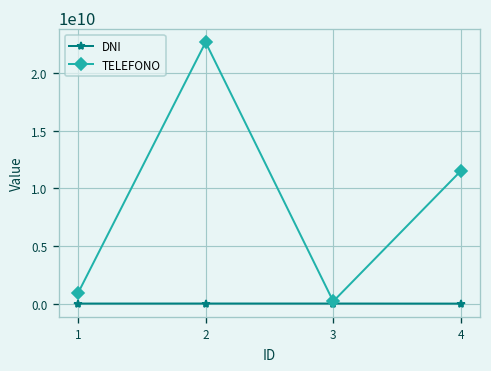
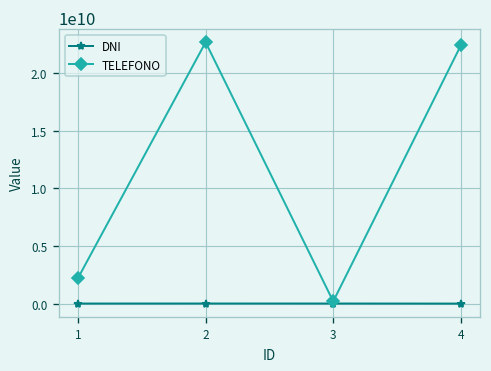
  {
    "DNI": {
      "1": 0,
      "2": 0,
      "4": 0
    },
    "TELEFONO": {
-     "1": 1000000000,
+     "1": 2000000000,
      "2": 23000000000,
-     "4": 12000000000
+     "4": 22000000000
    }
  }
